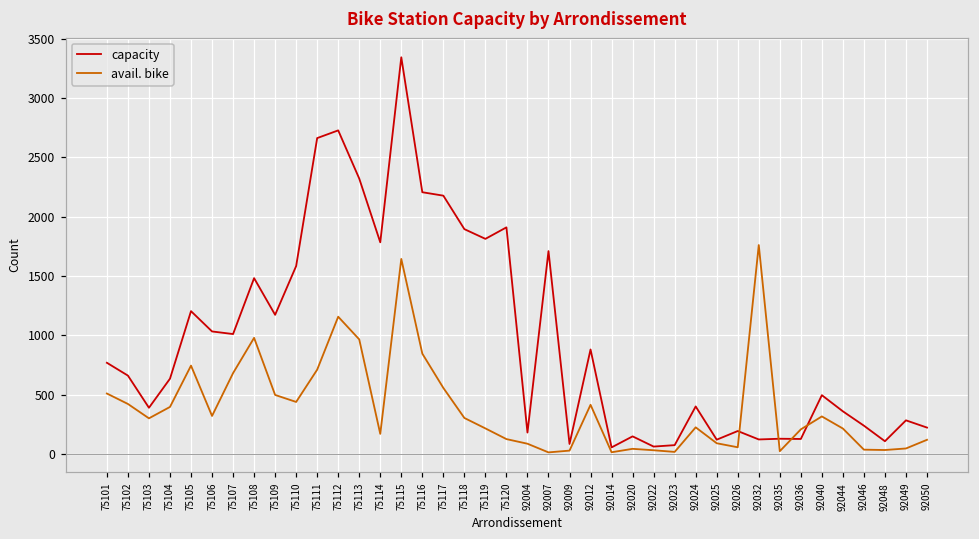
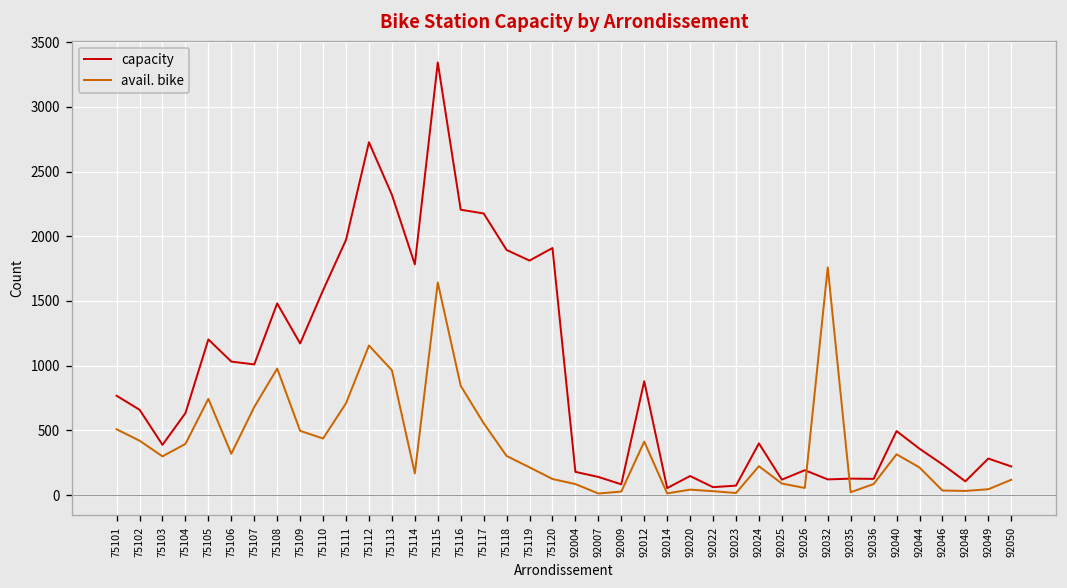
  {
    "capacity": {
      "75101": 770,
      "75102": 660,
      "75103": 390,
      "75104": 630,
      "75105": 1200,
      "75106": 1030,
      "75107": 1010,
      "75108": 1480,
      "75109": 1170,
      "75110": 1580,
-     "75111": 2660,
+     "75111": 1970,
      "75112": 2730,
      "75113": 2320,
      "75114": 1780,
      "75115": 3340,
      "75116": 2210,
      "75117": 2180,
      "75118": 1890,
      "75119": 1810,
      "75120": 1910,
      "92004": 180,
-     "92007": 1710,
+     "92007": 140,
      "92009": 80,
      "92012": 880,
      "92014": 60,
      "92020": 150,
      "92022": 60,
      "92023": 70,
      "92024": 400,
      "92025": 120,
      "92026": 190,
      "92032": 120,
      "92035": 130,
      "92036": 130,
      "92040": 500,
      "92044": 360,
      "92046": 240,
      "92048": 110,
      "92049": 280,
      "92050": 220
    },
    "avail. bike": {
      "75101": 510,
      "75102": 420,
      "75103": 300,
      "75104": 400,
      "75105": 740,
      "75106": 320,
      "75107": 680,
      "75108": 980,
      "75109": 500,
      "75110": 440,
      "75111": 710,
      "75112": 1160,
      "75113": 970,
      "75114": 170,
      "75115": 1640,
      "75116": 850,
      "75117": 560,
      "75118": 300,
      "75119": 220,
      "75120": 130,
      "92004": 90,
      "92007": 10,
      "92009": 30,
      "92012": 410,
      "92014": 10,
      "92020": 40,
      "92022": 30,
      "92023": 20,
      "92024": 220,
      "92025": 90,
      "92026": 60,
      "92032": 1760,
      "92035": 20,
-     "92036": 210,
+     "92036": 90,
      "92040": 320,
      "92044": 210,
      "92046": 40,
      "92048": 30,
      "92049": 50,
      "92050": 120
    }
  }
